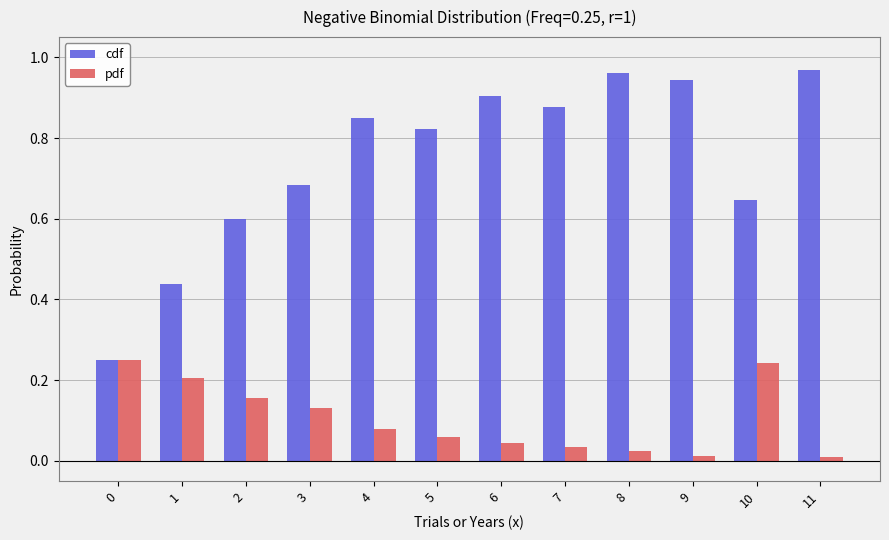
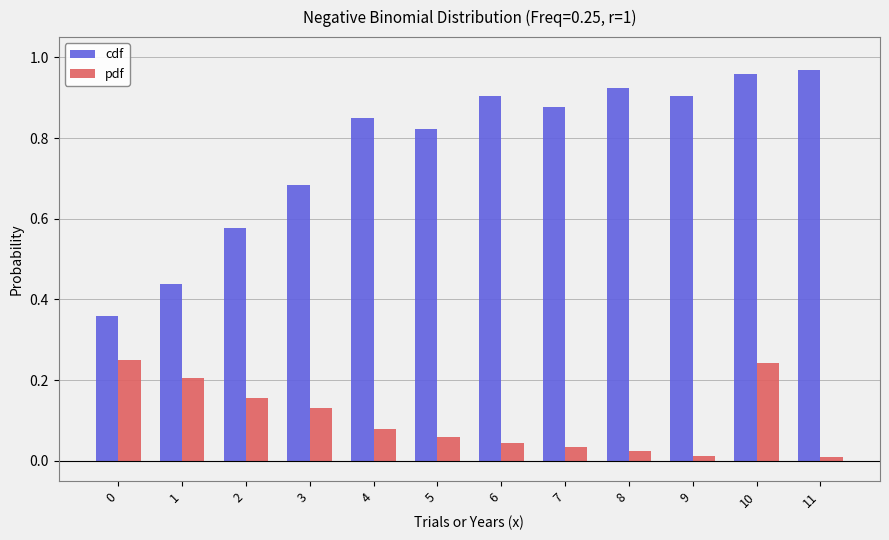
  {
    "cdf": {
-     "0": 0.25,
+     "0": 0.36,
      "1": 0.44,
-     "2": 0.60,
+     "2": 0.58,
      "3": 0.68,
      "4": 0.85,
      "5": 0.82,
      "6": 0.90,
      "7": 0.88,
-     "8": 0.96,
-     "9": 0.94,
-     "10": 0.65,
+     "8": 0.92,
+     "9": 0.90,
+     "10": 0.96,
      "11": 0.97
    },
    "pdf": {
      "0": 0.25,
      "1": 0.20,
      "2": 0.16,
      "3": 0.13,
      "4": 0.08,
      "5": 0.06,
      "6": 0.04,
      "7": 0.03,
      "8": 0.03,
      "9": 0.01,
      "10": 0.24,
      "11": 0.01
    }
  }
